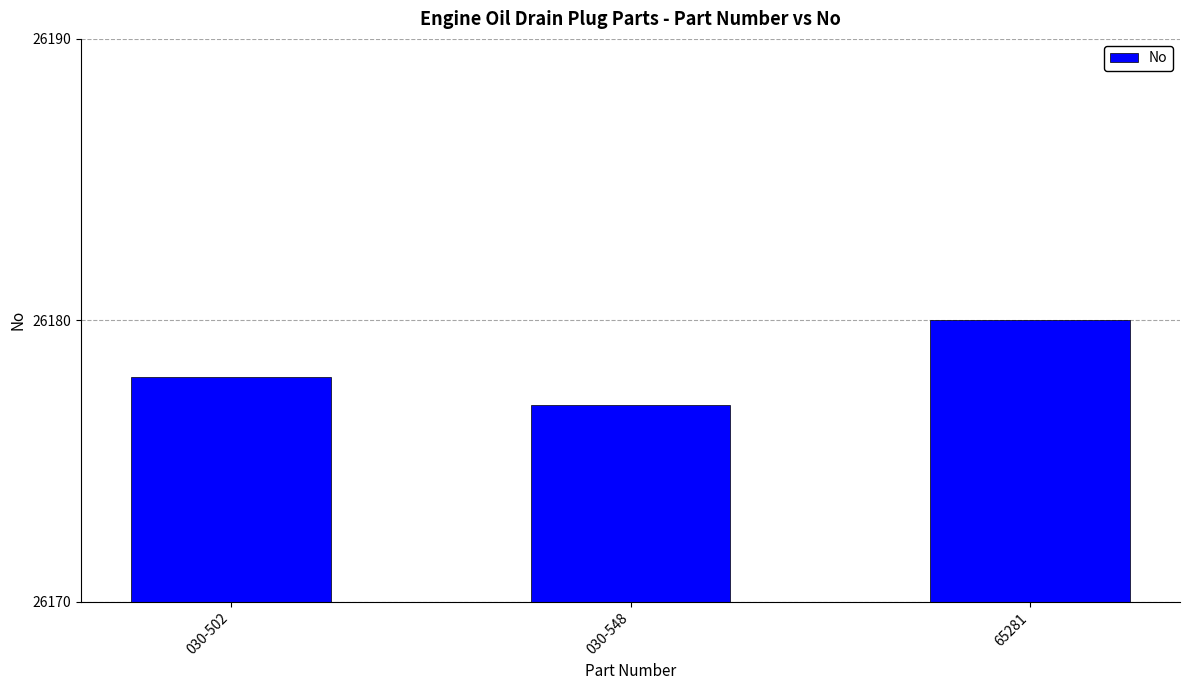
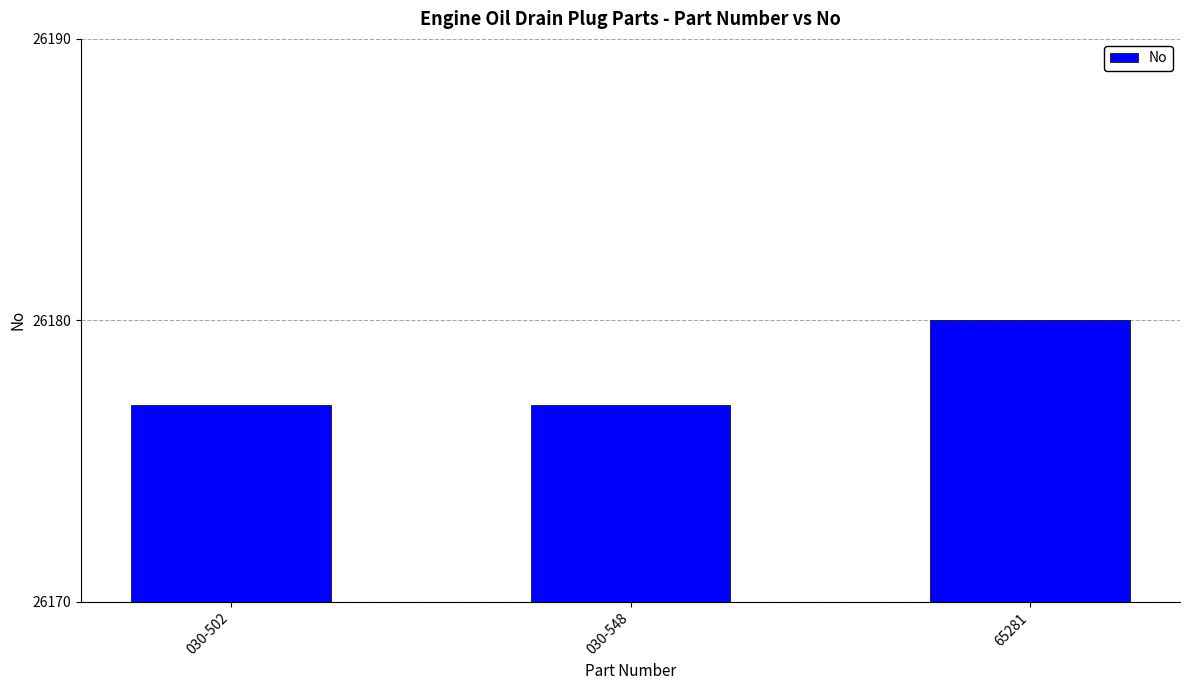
  {
-   "030-502": 26178,
+   "030-502": 26177,
    "030-548": 26177,
    "65281": 26180
  }
